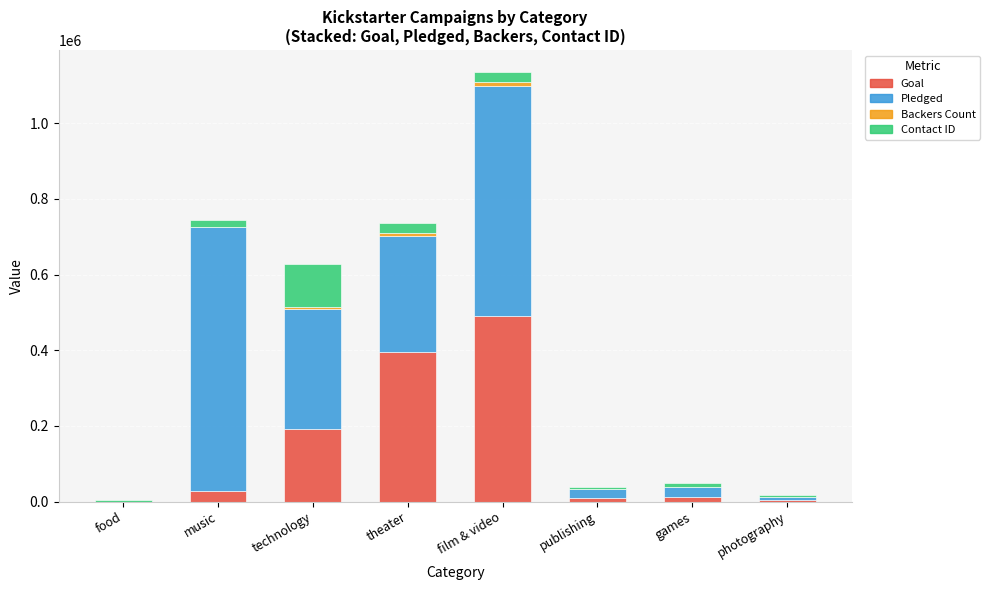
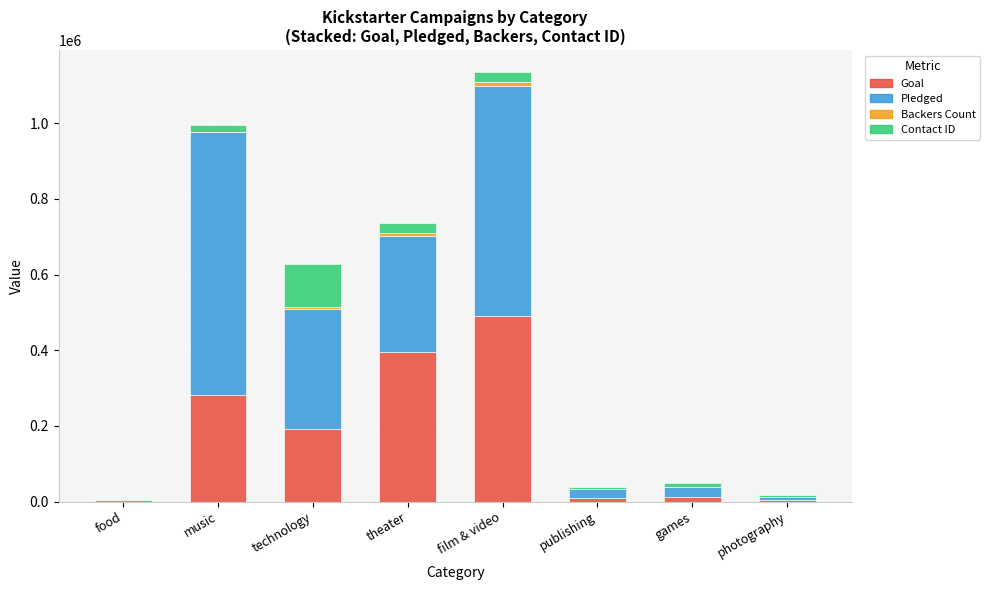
  {
    "Goal": {
-     "music": 30000,
+     "music": 280000,
      "technology": 190000,
      "theater": 400000,
      "film & video": 490000,
      "publishing": 10000,
      "games": 10000
    },
    "Pledged": {
      "food": 0,
      "music": 700000,
      "technology": 320000,
      "theater": 310000,
      "film & video": 610000,
      "publishing": 20000,
      "games": 30000,
      "photography": 10000
    },
    "Backers Count": {
      "food": 0,
      "film & video": 10000
    },
    "Contact ID": {
      "music": 20000,
      "technology": 110000,
      "theater": 30000,
      "film & video": 30000,
      "publishing": 10000,
      "games": 10000
    }
  }
